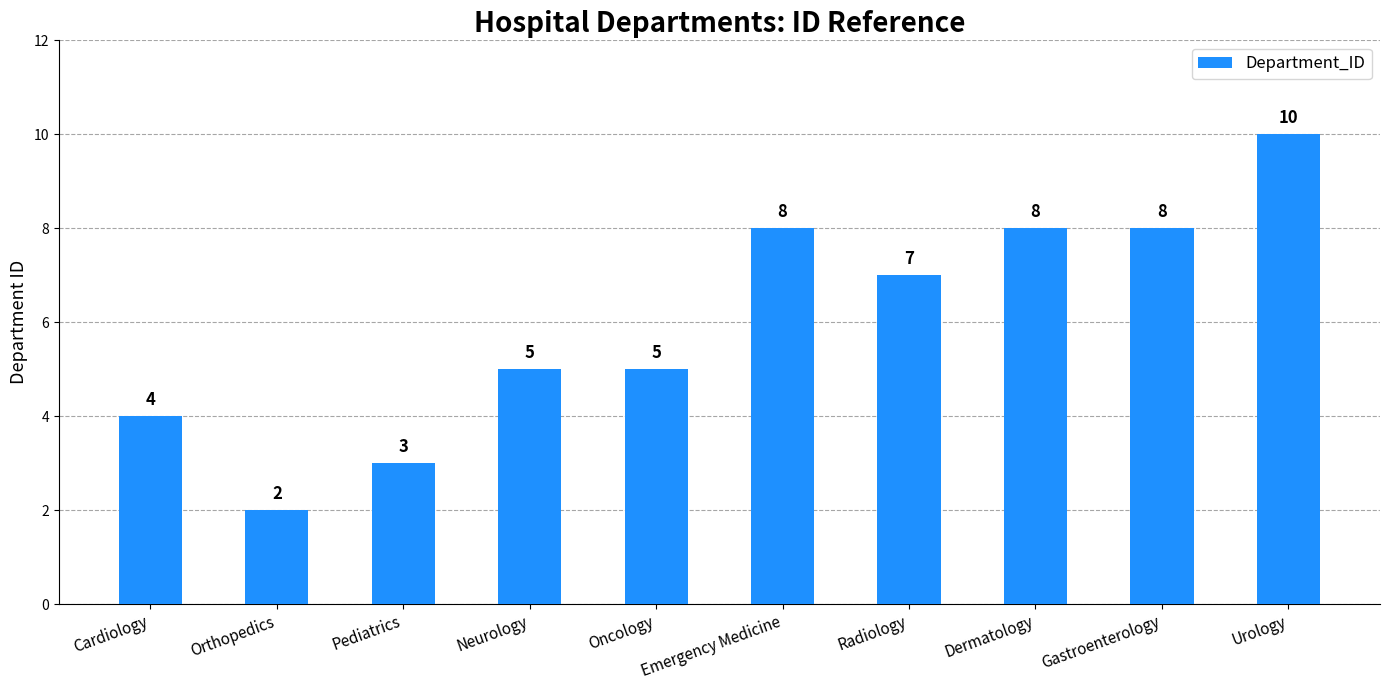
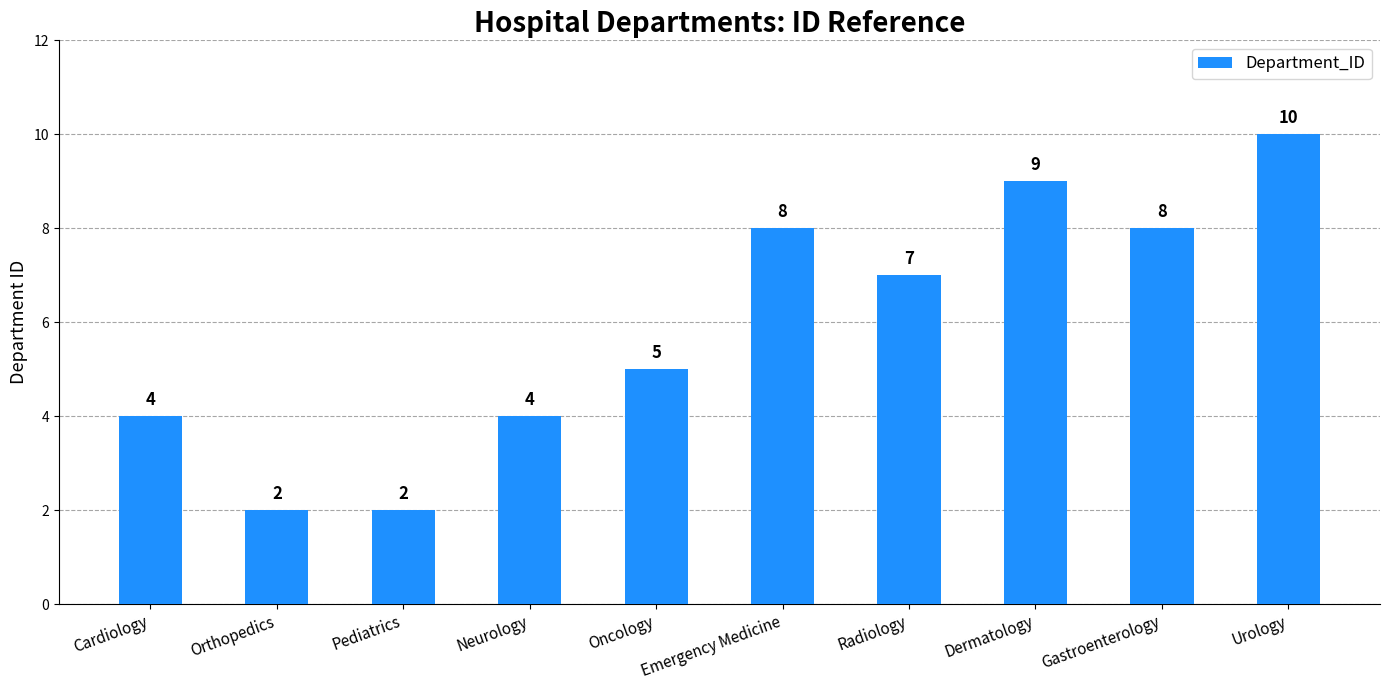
  {
    "Cardiology": 4,
    "Orthopedics": 2,
-   "Pediatrics": 3,
-   "Neurology": 5,
+   "Pediatrics": 2,
+   "Neurology": 4,
    "Oncology": 5,
    "Emergency Medicine": 8,
    "Radiology": 7,
-   "Dermatology": 8,
+   "Dermatology": 9,
    "Gastroenterology": 8,
    "Urology": 10
  }
